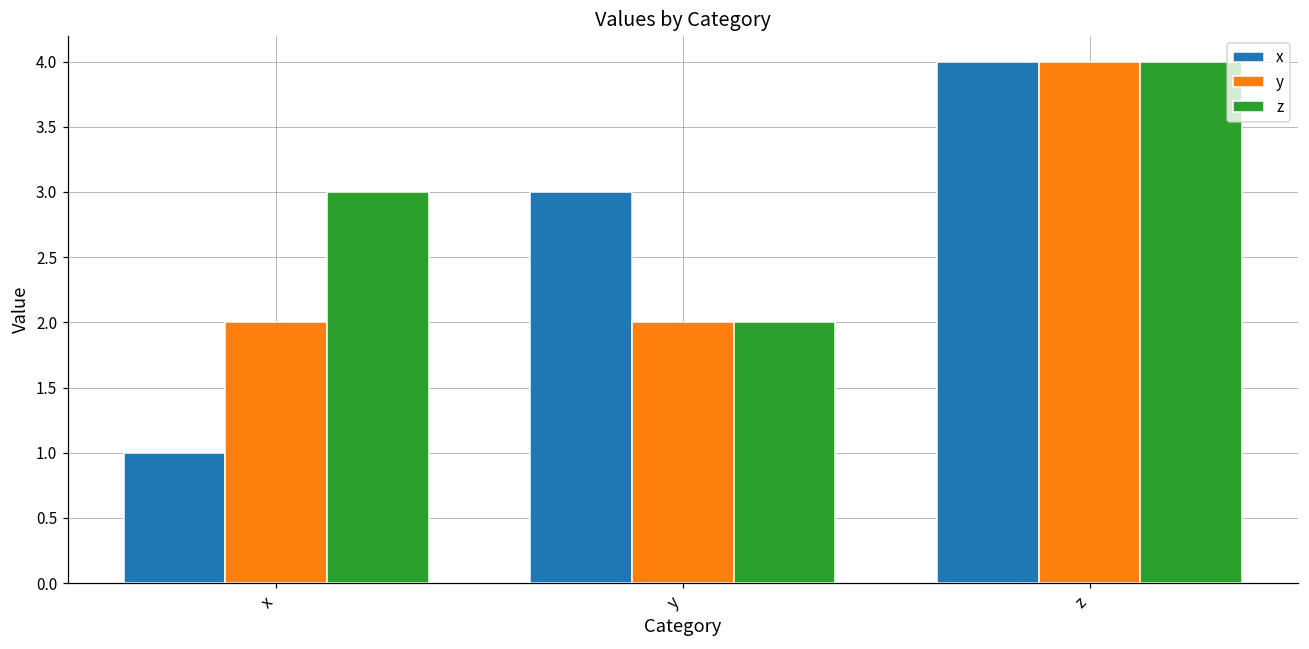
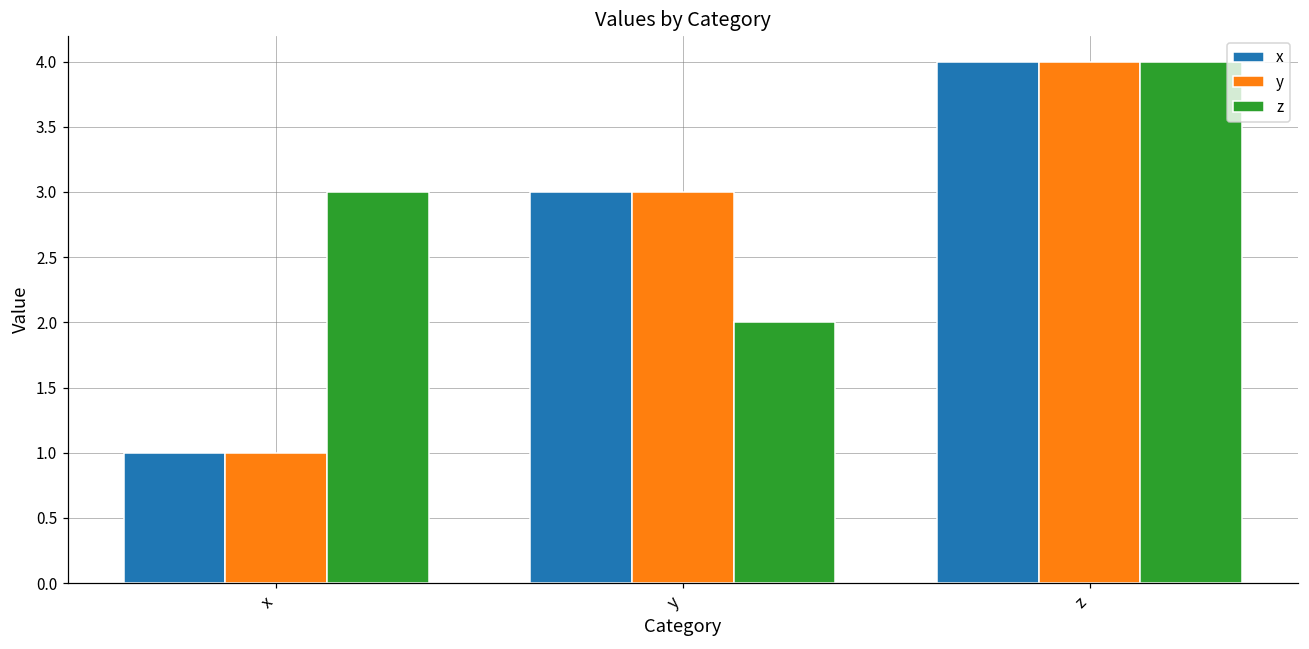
  {
    "x": {
      "x": 1,
      "y": 3,
      "z": 4
    },
    "y": {
-     "x": 2,
-     "y": 2,
+     "x": 1,
+     "y": 3,
      "z": 4
    },
    "z": {
      "x": 3,
      "y": 2,
      "z": 4
    }
  }
